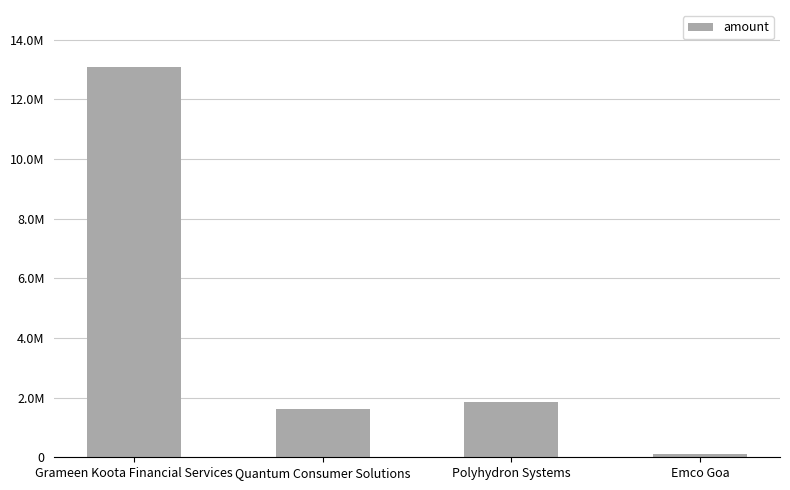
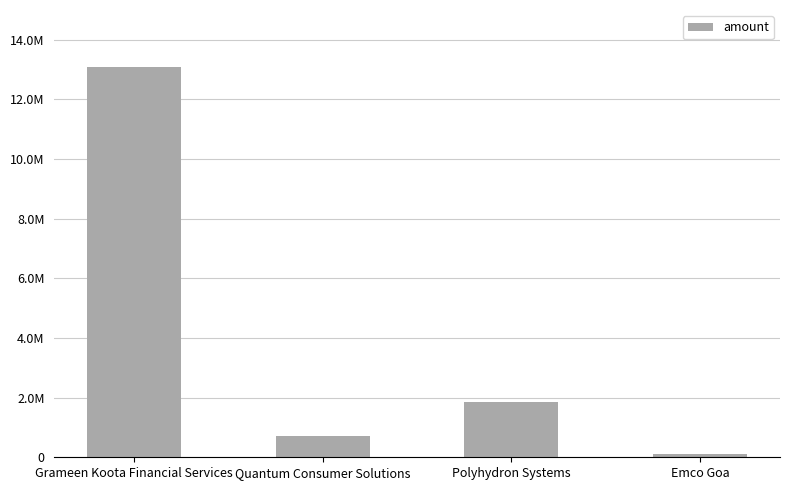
  {
    "Grameen Koota Financial Services": 13100000,
-   "Quantum Consumer Solutions": 1600000,
+   "Quantum Consumer Solutions": 700000,
    "Polyhydron Systems": 1800000,
    "Emco Goa": 100000
  }
